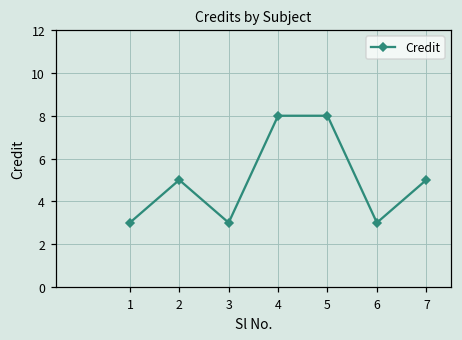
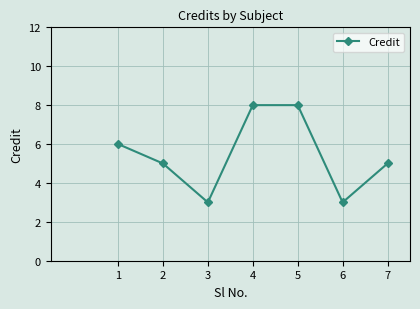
  {
-   "1": 3,
+   "1": 6,
    "2": 5,
    "3": 3,
    "4": 8,
    "5": 8,
    "6": 3,
    "7": 5
  }
